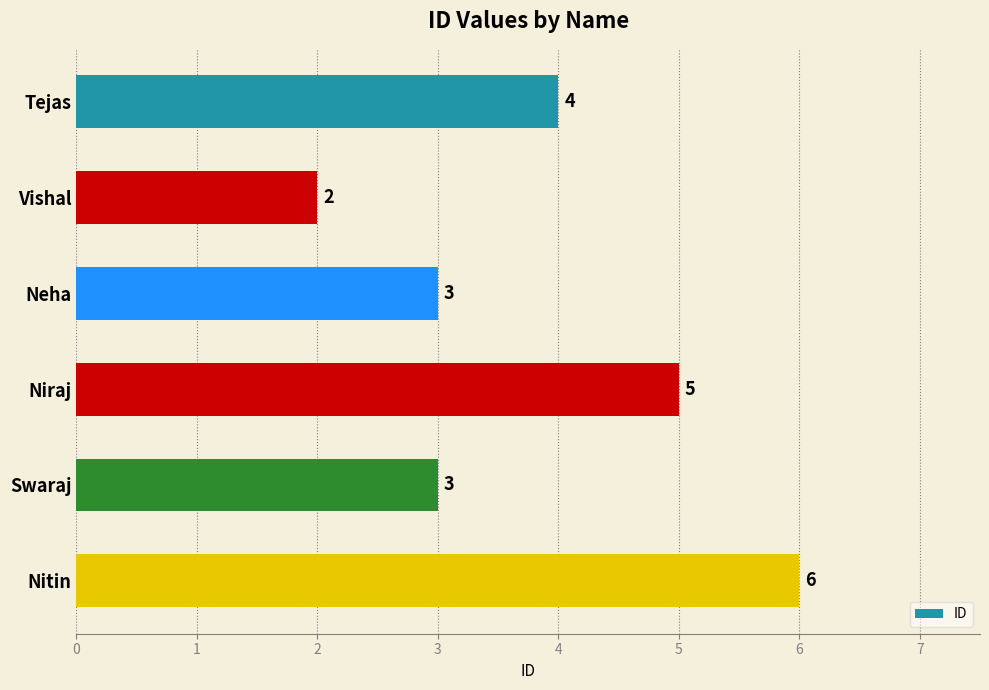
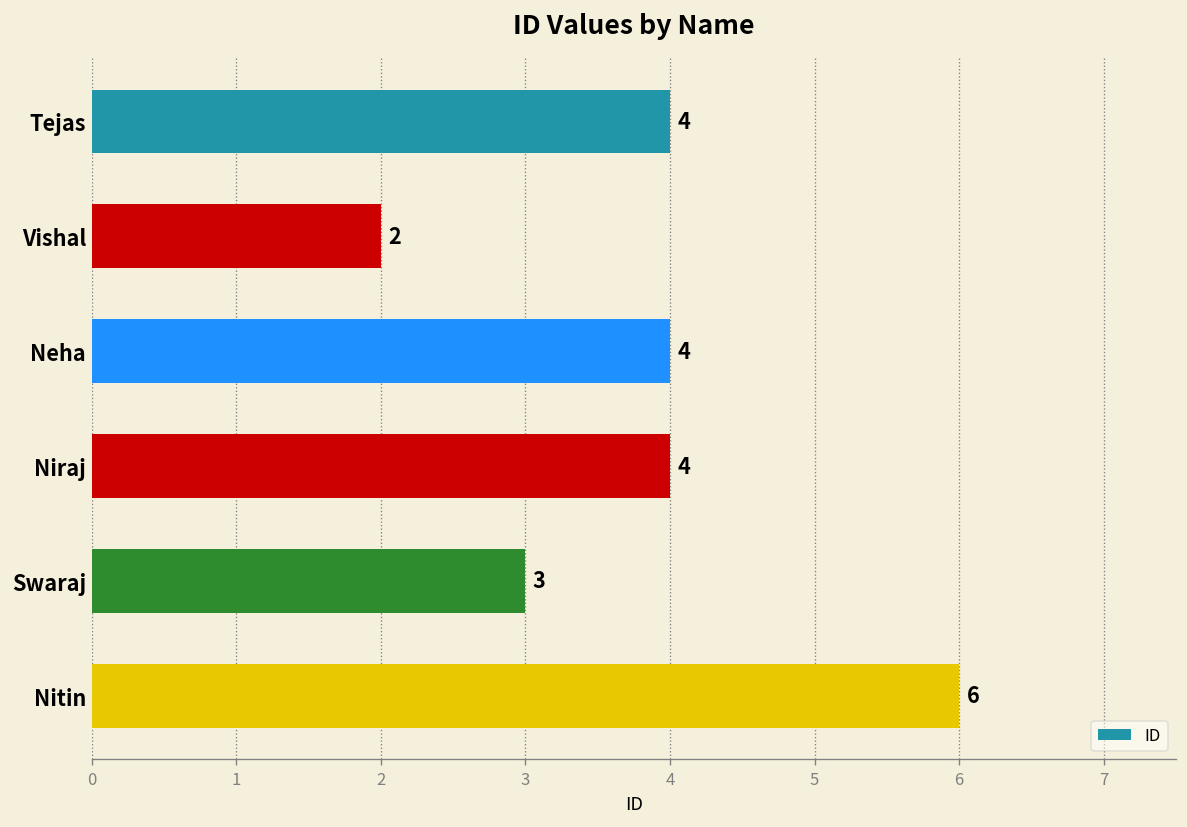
  {
    "Tejas": 4,
    "Vishal": 2,
-   "Neha": 3,
-   "Niraj": 5,
+   "Neha": 4,
+   "Niraj": 4,
    "Swaraj": 3,
    "Nitin": 6
  }
